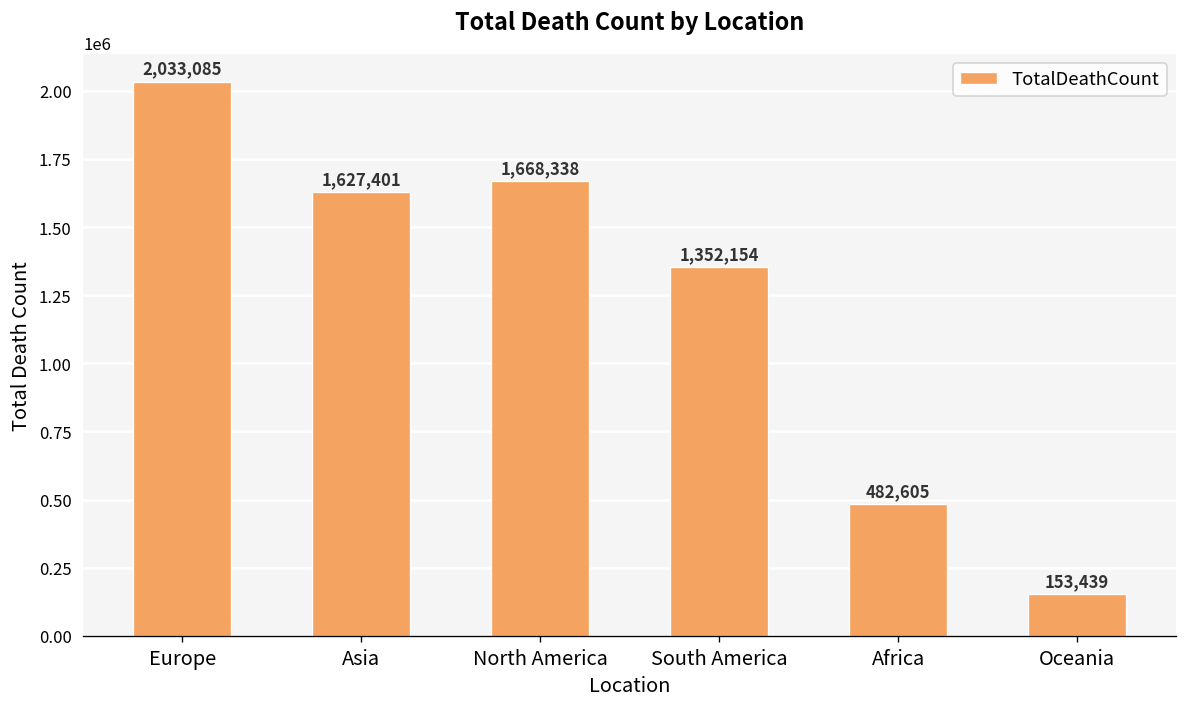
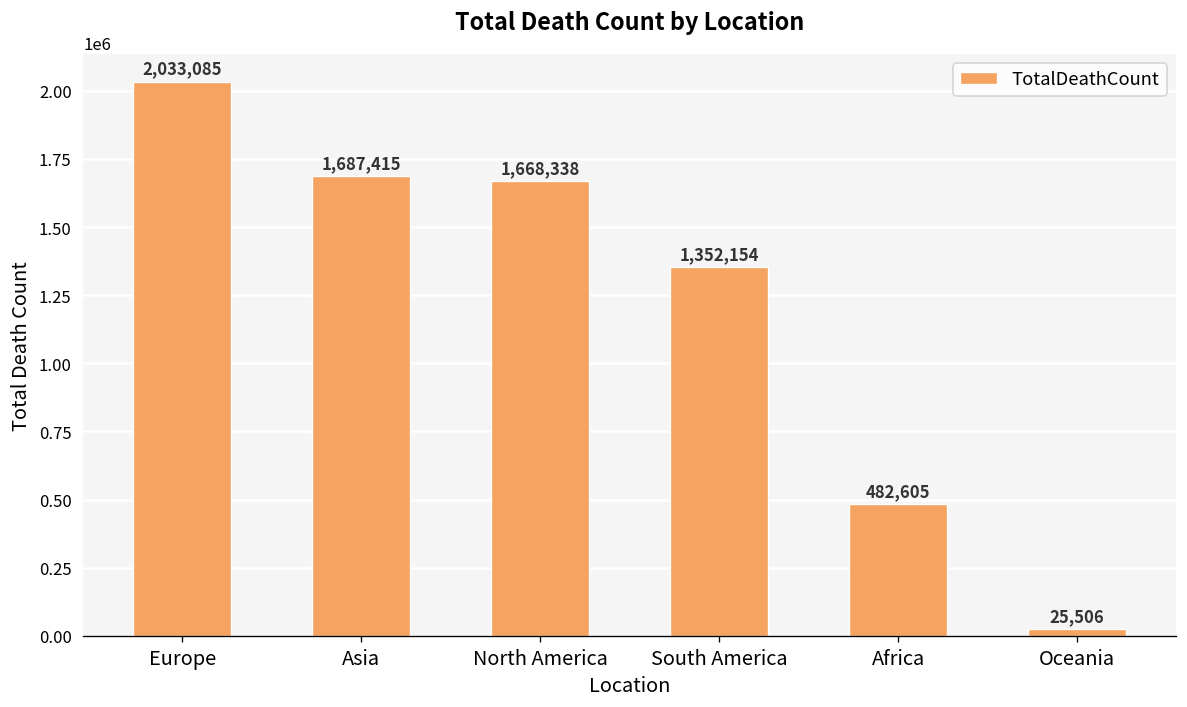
  {
    "Europe": "2,033,085",
-   "Asia": "1,627,401",
+   "Asia": "1,687,415",
    "North America": "1,668,338",
    "South America": "1,352,154",
    "Africa": "482,605",
-   "Oceania": "153,439"
+   "Oceania": "25,506"
  }
